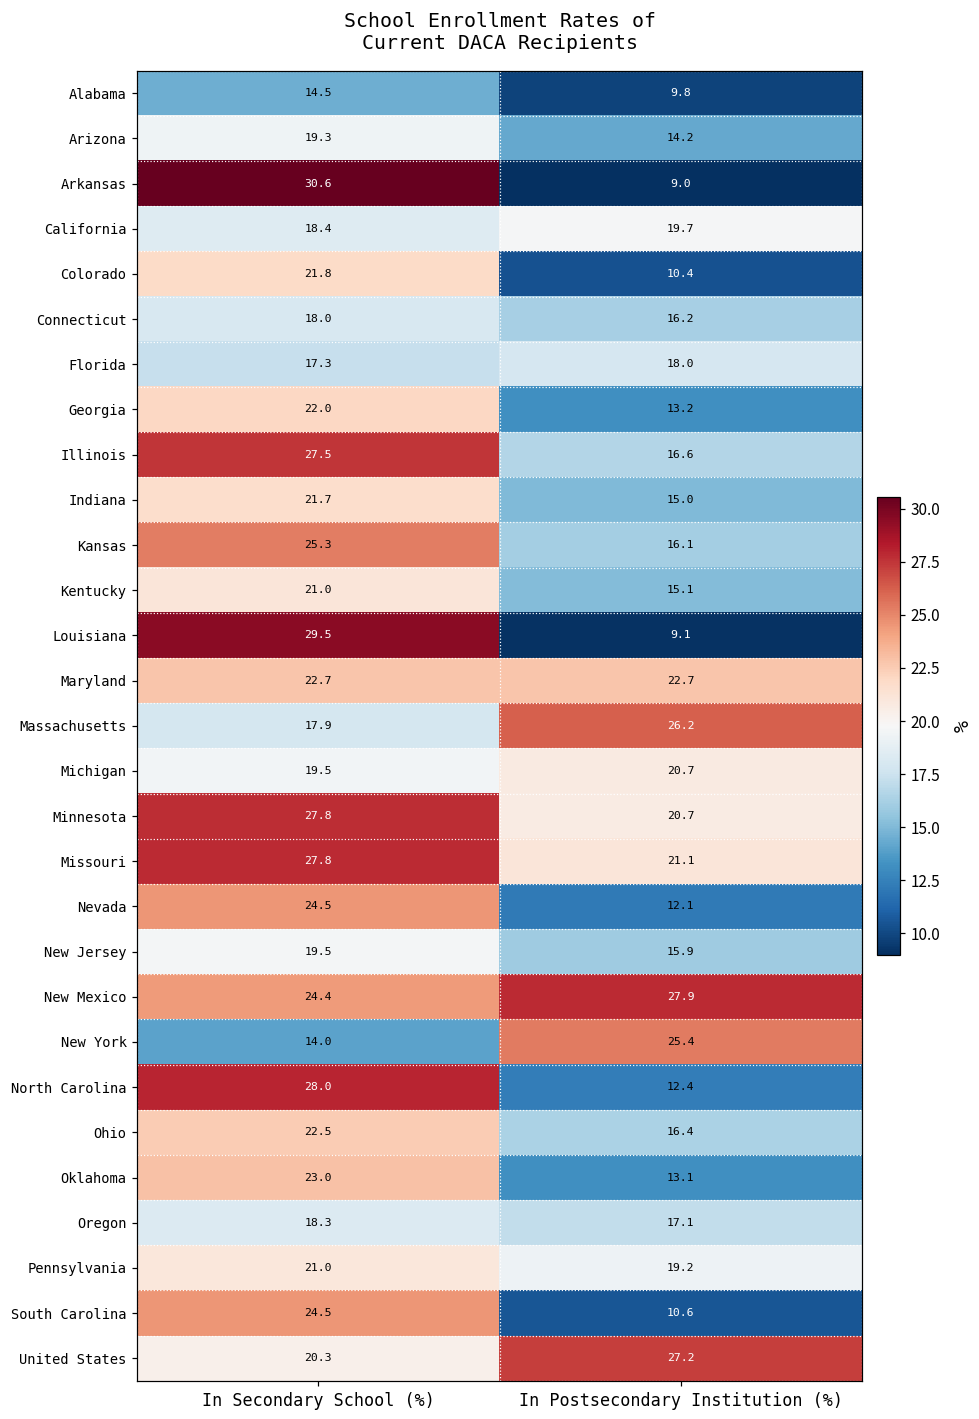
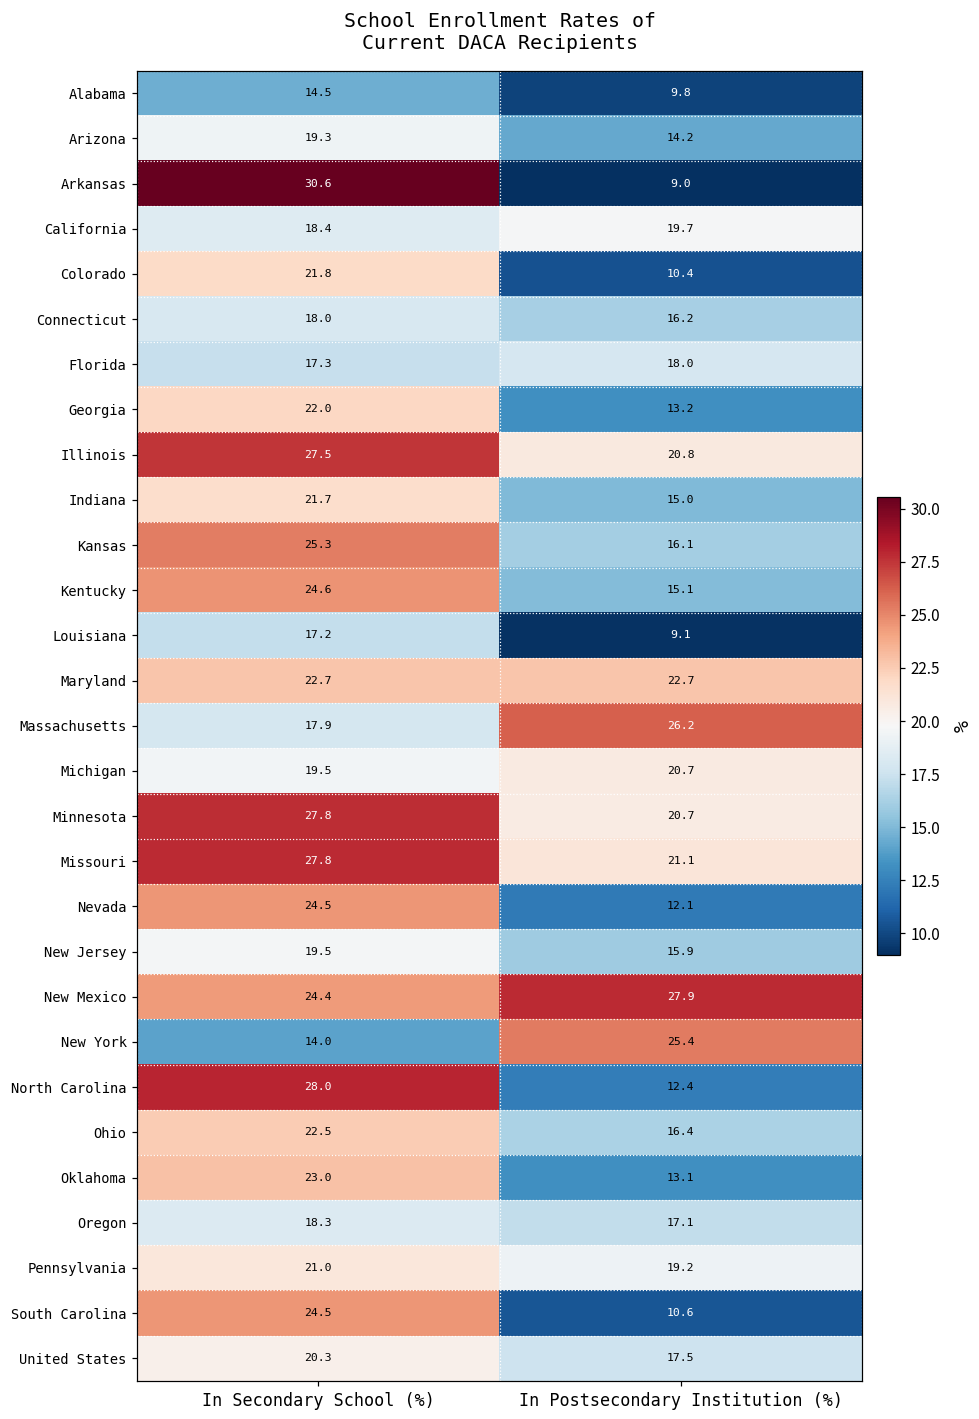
  {
    "Alabama": {
      "In Secondary School (%)": 14.5,
      "In Postsecondary Institution (%)": 9.8
    },
    "Arizona": {
      "In Secondary School (%)": 19.3,
      "In Postsecondary Institution (%)": 14.2
    },
    "Arkansas": {
      "In Secondary School (%)": 30.6,
      "In Postsecondary Institution (%)": 9.0
    },
    "California": {
      "In Secondary School (%)": 18.4,
      "In Postsecondary Institution (%)": 19.7
    },
    "Colorado": {
      "In Secondary School (%)": 21.8,
      "In Postsecondary Institution (%)": 10.4
    },
    "Connecticut": {
      "In Secondary School (%)": 18.0,
      "In Postsecondary Institution (%)": 16.2
    },
    "Florida": {
      "In Secondary School (%)": 17.3,
      "In Postsecondary Institution (%)": 18.0
    },
    "Georgia": {
      "In Secondary School (%)": 22.0,
      "In Postsecondary Institution (%)": 13.2
    },
    "Illinois": {
      "In Secondary School (%)": 27.5,
-     "In Postsecondary Institution (%)": 16.6
+     "In Postsecondary Institution (%)": 20.8
    },
    "Indiana": {
      "In Secondary School (%)": 21.7,
      "In Postsecondary Institution (%)": 15.0
    },
    "Kansas": {
      "In Secondary School (%)": 25.3,
      "In Postsecondary Institution (%)": 16.1
    },
    "Kentucky": {
-     "In Secondary School (%)": 21.0,
+     "In Secondary School (%)": 24.6,
      "In Postsecondary Institution (%)": 15.1
    },
    "Louisiana": {
-     "In Secondary School (%)": 29.5,
+     "In Secondary School (%)": 17.2,
      "In Postsecondary Institution (%)": 9.1
    },
    "Maryland": {
      "In Secondary School (%)": 22.7,
      "In Postsecondary Institution (%)": 22.7
    },
    "Massachusetts": {
      "In Secondary School (%)": 17.9,
      "In Postsecondary Institution (%)": 26.2
    },
    "Michigan": {
      "In Secondary School (%)": 19.5,
      "In Postsecondary Institution (%)": 20.7
    },
    "Minnesota": {
      "In Secondary School (%)": 27.8,
      "In Postsecondary Institution (%)": 20.7
    },
    "Missouri": {
      "In Secondary School (%)": 27.8,
      "In Postsecondary Institution (%)": 21.1
    },
    "Nevada": {
      "In Secondary School (%)": 24.5,
      "In Postsecondary Institution (%)": 12.1
    },
    "New Jersey": {
      "In Secondary School (%)": 19.5,
      "In Postsecondary Institution (%)": 15.9
    },
    "New Mexico": {
      "In Secondary School (%)": 24.4,
      "In Postsecondary Institution (%)": 27.9
    },
    "New York": {
      "In Secondary School (%)": 14.0,
      "In Postsecondary Institution (%)": 25.4
    },
    "North Carolina": {
      "In Secondary School (%)": 28.0,
      "In Postsecondary Institution (%)": 12.4
    },
    "Ohio": {
      "In Secondary School (%)": 22.5,
      "In Postsecondary Institution (%)": 16.4
    },
    "Oklahoma": {
      "In Secondary School (%)": 23.0,
      "In Postsecondary Institution (%)": 13.1
    },
    "Oregon": {
      "In Secondary School (%)": 18.3,
      "In Postsecondary Institution (%)": 17.1
    },
    "Pennsylvania": {
      "In Secondary School (%)": 21.0,
      "In Postsecondary Institution (%)": 19.2
    },
    "South Carolina": {
      "In Secondary School (%)": 24.5,
      "In Postsecondary Institution (%)": 10.6
    },
    "United States": {
      "In Secondary School (%)": 20.3,
-     "In Postsecondary Institution (%)": 27.2
+     "In Postsecondary Institution (%)": 17.5
    }
  }
